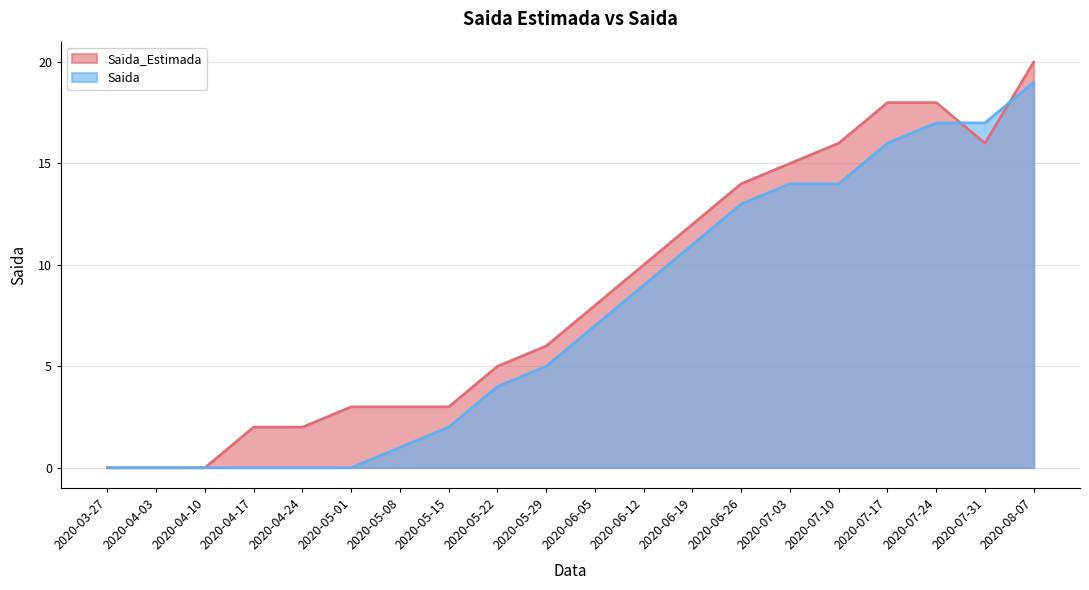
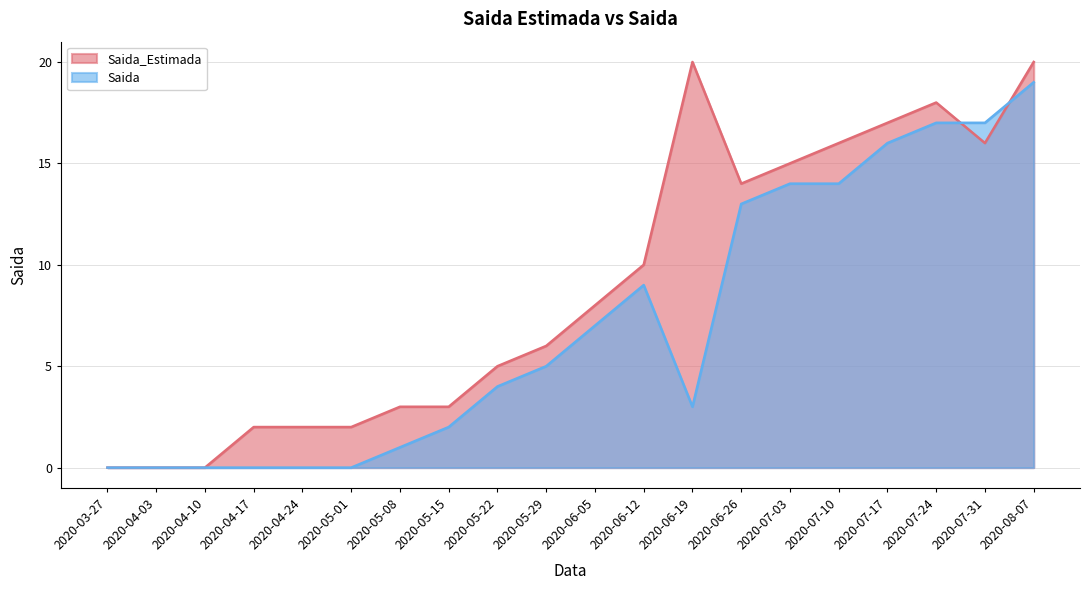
  {
    "Saida_Estimada": {
      "2020-04-17": 2,
      "2020-04-24": 2,
-     "2020-05-01": 3,
+     "2020-05-01": 2,
      "2020-05-08": 3,
      "2020-05-15": 3,
      "2020-05-22": 5,
      "2020-05-29": 6,
      "2020-06-05": 8,
      "2020-06-12": 10,
-     "2020-06-19": 12,
+     "2020-06-19": 20,
      "2020-06-26": 14,
      "2020-07-03": 15,
      "2020-07-10": 16,
-     "2020-07-17": 18,
+     "2020-07-17": 17,
      "2020-07-24": 18,
      "2020-07-31": 16,
      "2020-08-07": 20
    },
    "Saida": {
      "2020-04-17": 0,
      "2020-04-24": 0,
      "2020-05-01": 0,
      "2020-05-08": 1,
      "2020-05-15": 2,
      "2020-05-22": 4,
      "2020-05-29": 5,
      "2020-06-05": 7,
      "2020-06-12": 9,
-     "2020-06-19": 11,
+     "2020-06-19": 3,
      "2020-06-26": 13,
      "2020-07-03": 14,
      "2020-07-10": 14,
      "2020-07-17": 16,
      "2020-07-24": 17,
      "2020-07-31": 17,
      "2020-08-07": 19
    }
  }
